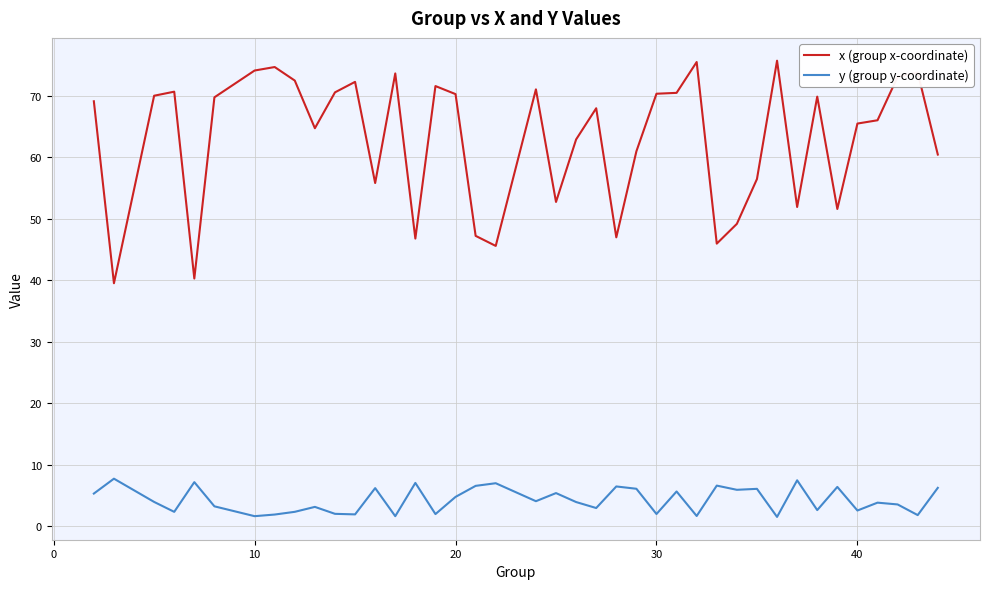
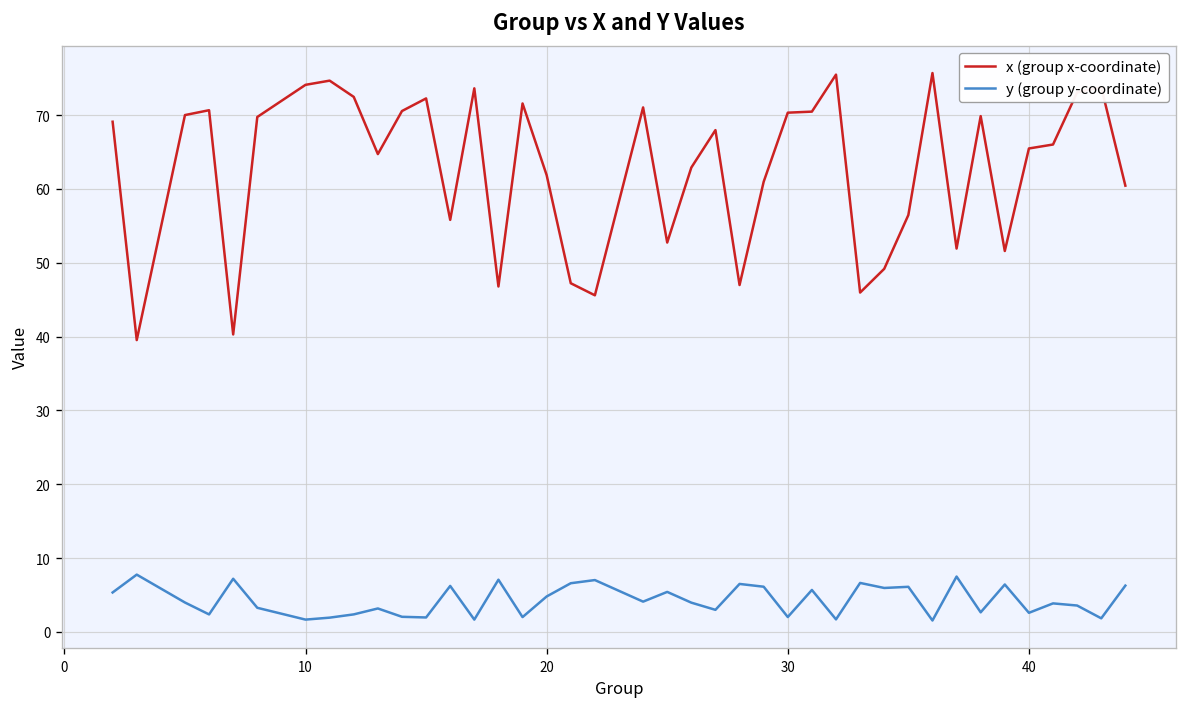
  {
    "x (group x-coordinate)": {
      "10": 74,
-     "20": 70,
+     "20": 62,
      "30": 70,
      "40": 65
    },
    "y (group y-coordinate)": {
      "10": 2,
      "20": 5,
      "30": 2,
      "40": 3
    }
  }
